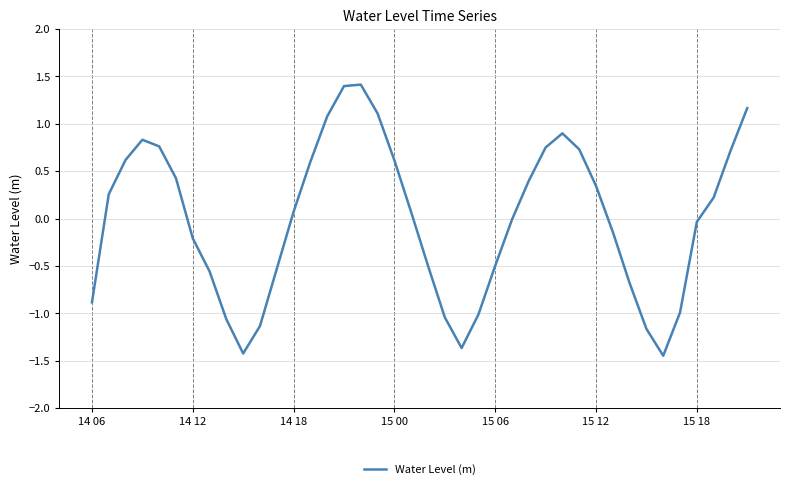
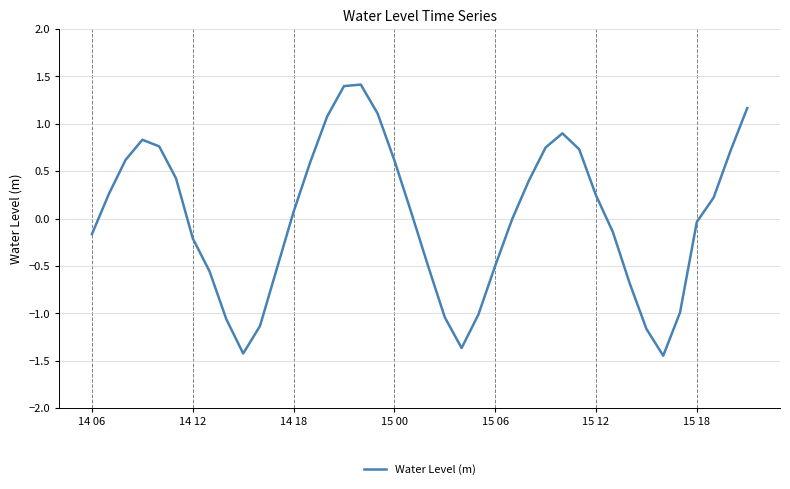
  {
-   "14 06": -0.9,
+   "14 06": -0.2,
    "14 12": -0.2,
    "14 18": 0.1,
    "15 00": 0.6,
    "15 06": -0.5,
-   "15 12": 0.3,
+   "15 12": 0.2,
    "15 18": 0.0
  }
